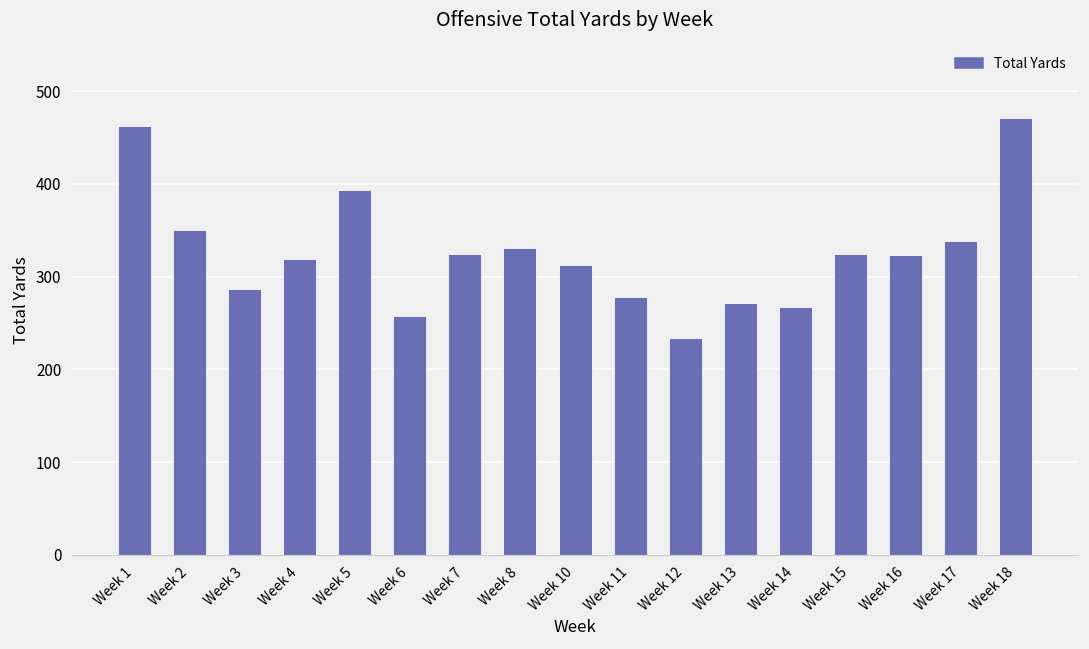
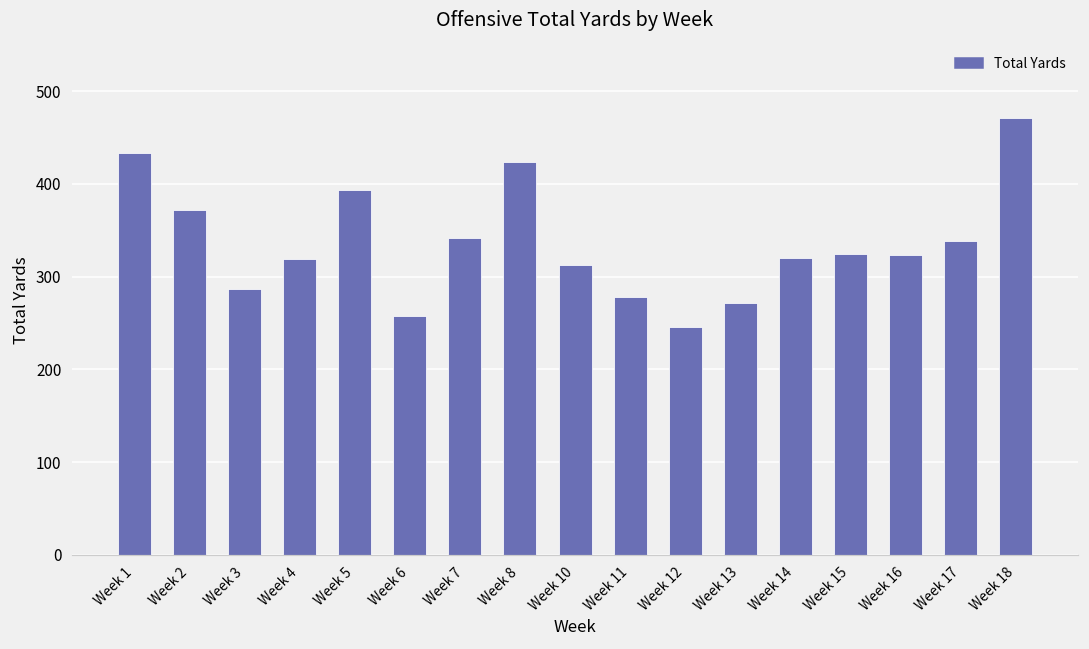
  {
-   "Week 1": 460,
-   "Week 2": 350,
+   "Week 1": 430,
+   "Week 2": 370,
    "Week 3": 290,
    "Week 4": 320,
    "Week 5": 390,
    "Week 6": 260,
-   "Week 7": 320,
-   "Week 8": 330,
+   "Week 7": 340,
+   "Week 8": 420,
    "Week 10": 310,
    "Week 11": 280,
-   "Week 12": 230,
+   "Week 12": 250,
    "Week 13": 270,
-   "Week 14": 270,
+   "Week 14": 320,
    "Week 15": 320,
    "Week 16": 320,
    "Week 17": 340,
    "Week 18": 470
  }
